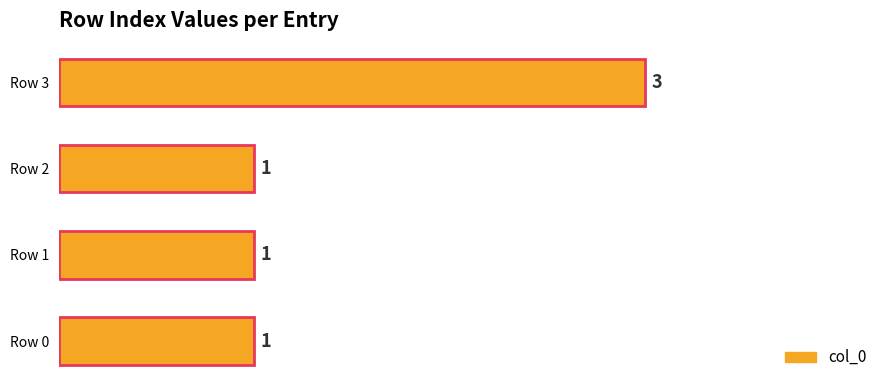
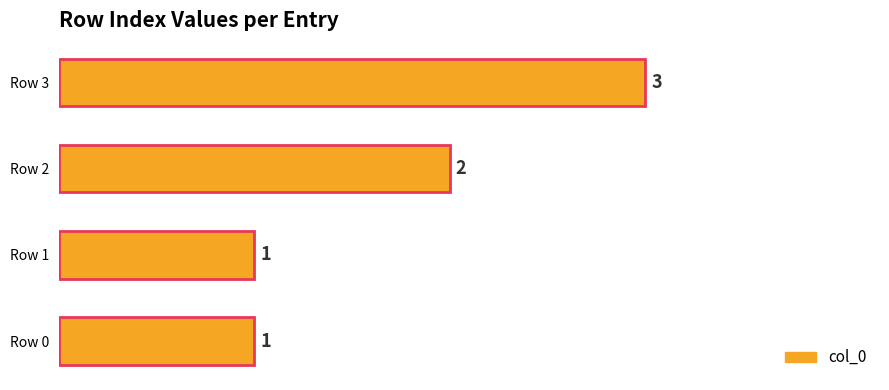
  {
    "Row 3": 3,
-   "Row 2": 1,
+   "Row 2": 2,
    "Row 1": 1,
    "Row 0": 1
  }
